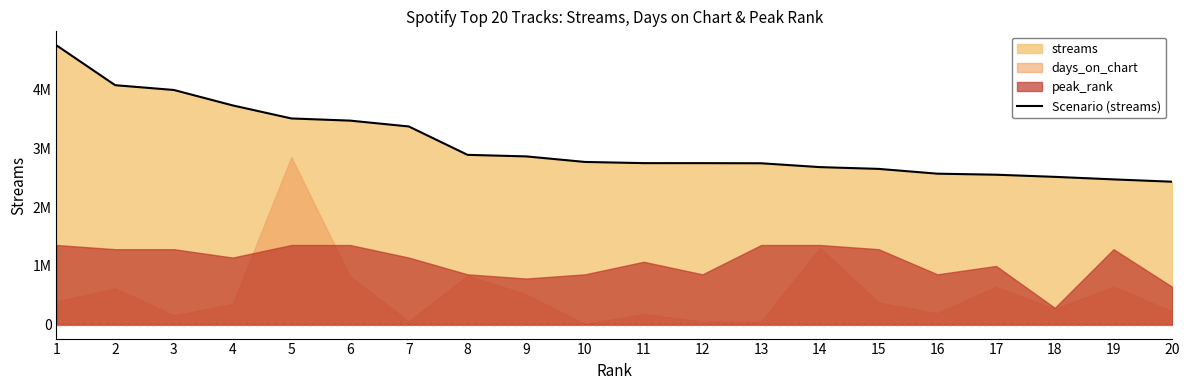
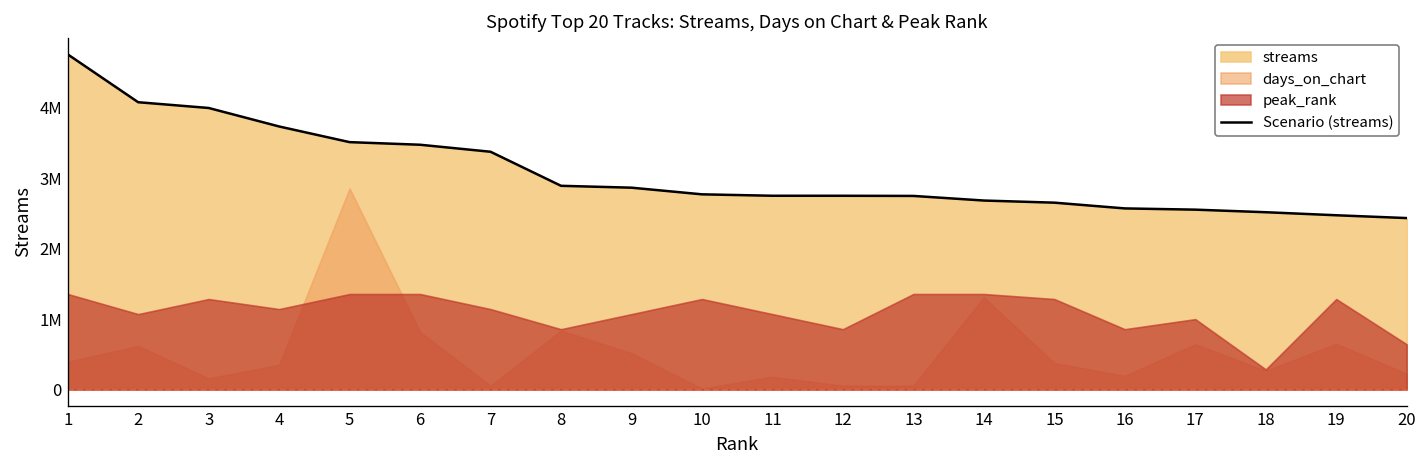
  {
    "peak_rank": {
      "1": 1400000,
-     "2": 1300000,
+     "2": 1100000,
      "3": 1300000,
      "4": 1100000,
      "5": 1400000,
      "6": 1400000,
      "7": 1100000,
-     "9": 800000,
-     "10": 900000,
+     "9": 1100000,
+     "10": 1300000,
      "11": 1100000,
      "12": 900000,
      "13": 1400000,
      "14": 1400000,
      "15": 1300000,
      "16": 900000,
      "17": 1000000,
      "19": 1300000,
      "20": 600000
    }
  }
